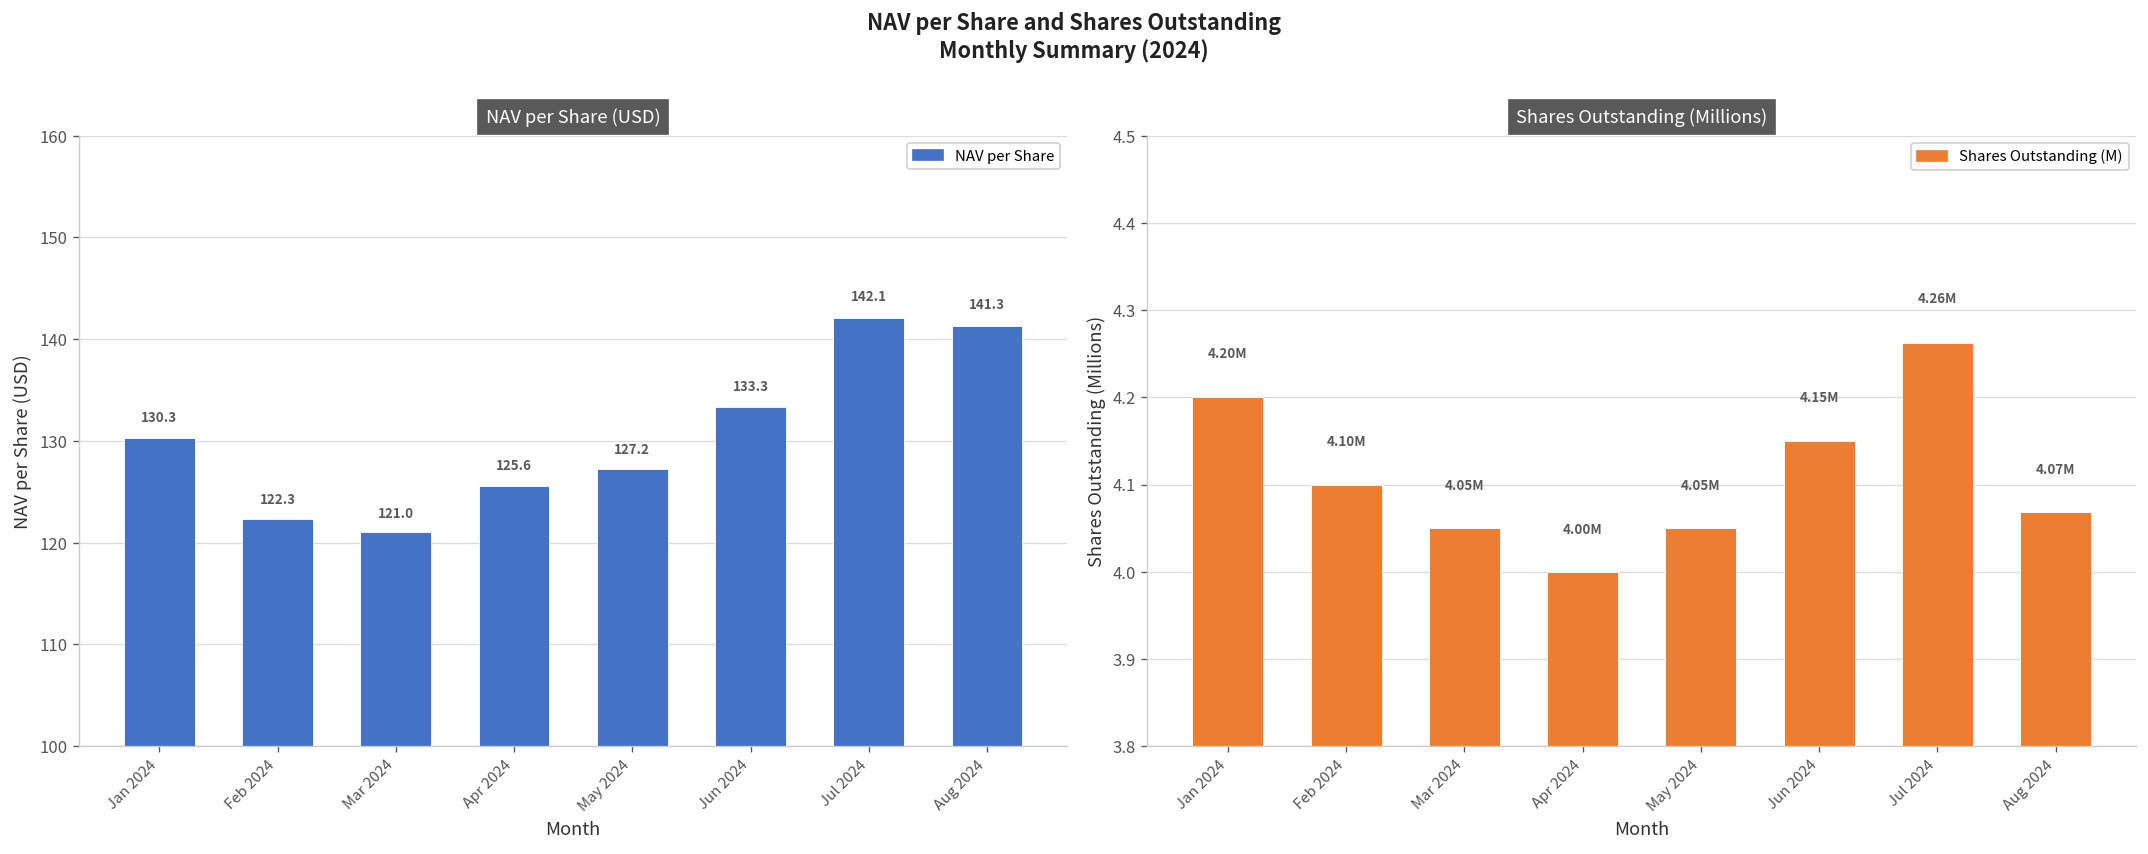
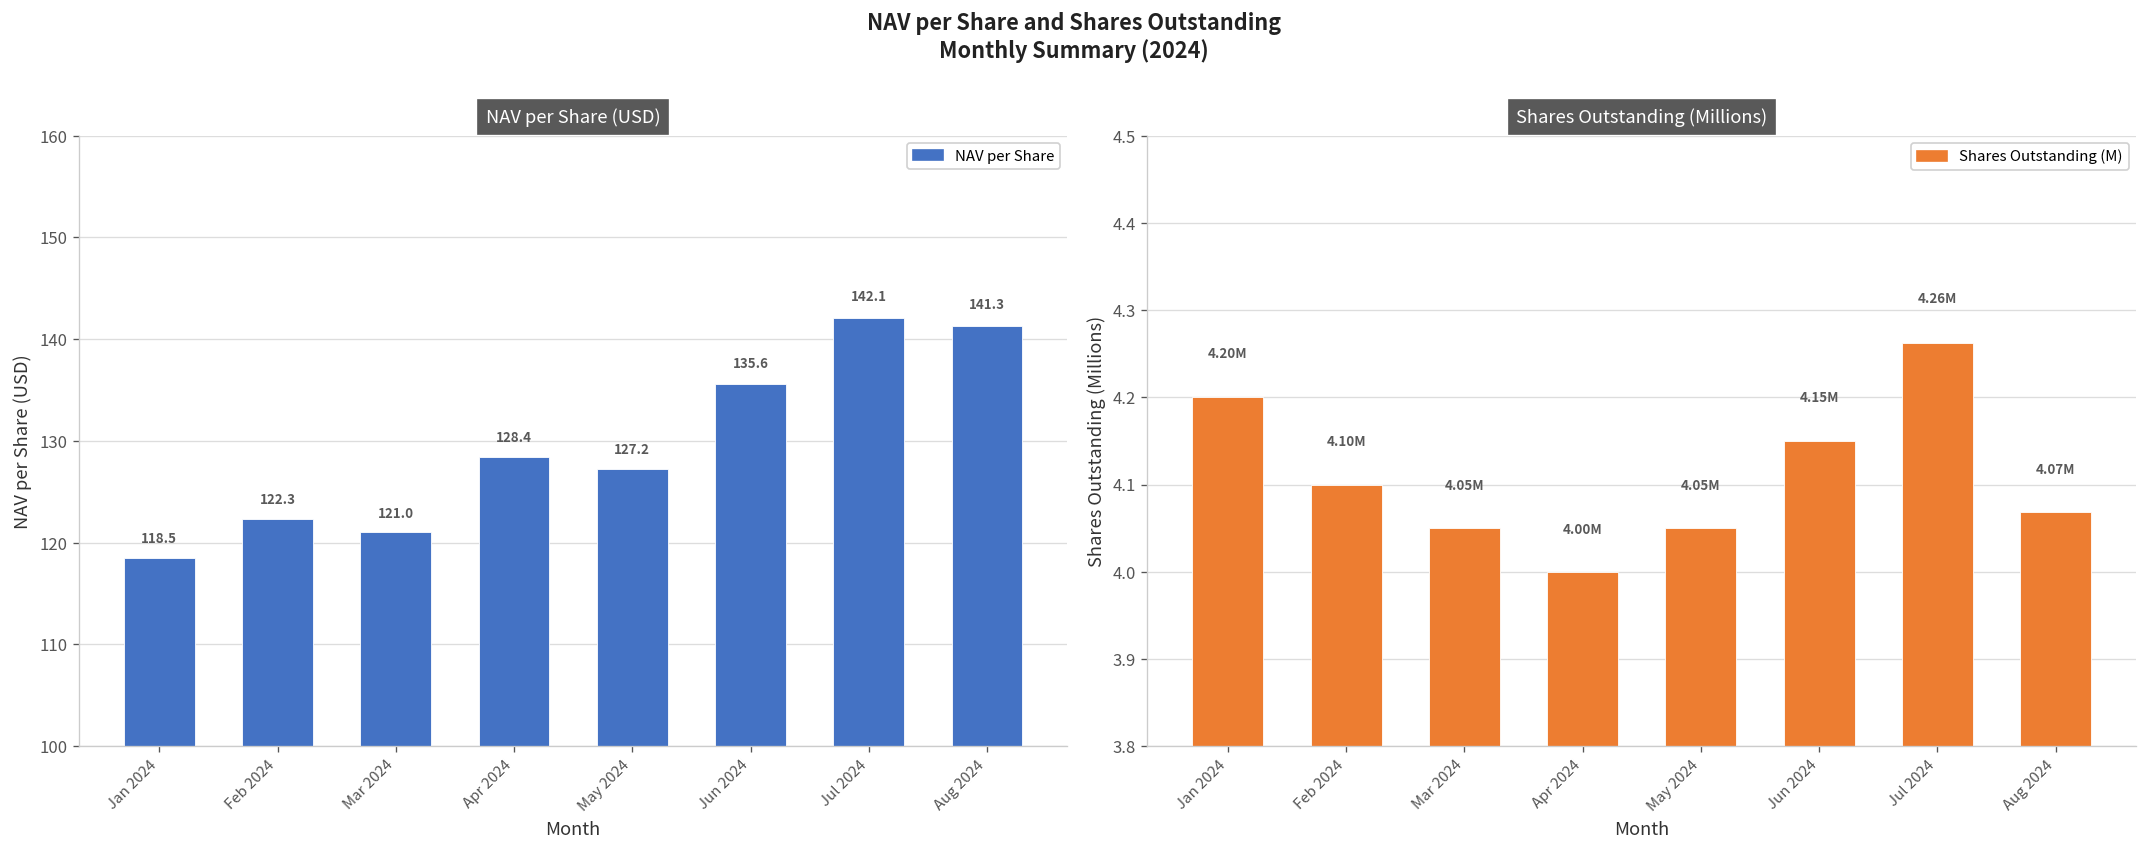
  {
    "NAV per Share (USD)": {
-     "Jan 2024": 130.3,
+     "Jan 2024": 118.5,
      "Feb 2024": 122.3,
      "Mar 2024": 121.0,
-     "Apr 2024": 125.6,
+     "Apr 2024": 128.4,
      "May 2024": 127.2,
-     "Jun 2024": 133.3,
+     "Jun 2024": 135.6,
      "Jul 2024": 142.1,
      "Aug 2024": 141.3
    }
  }
